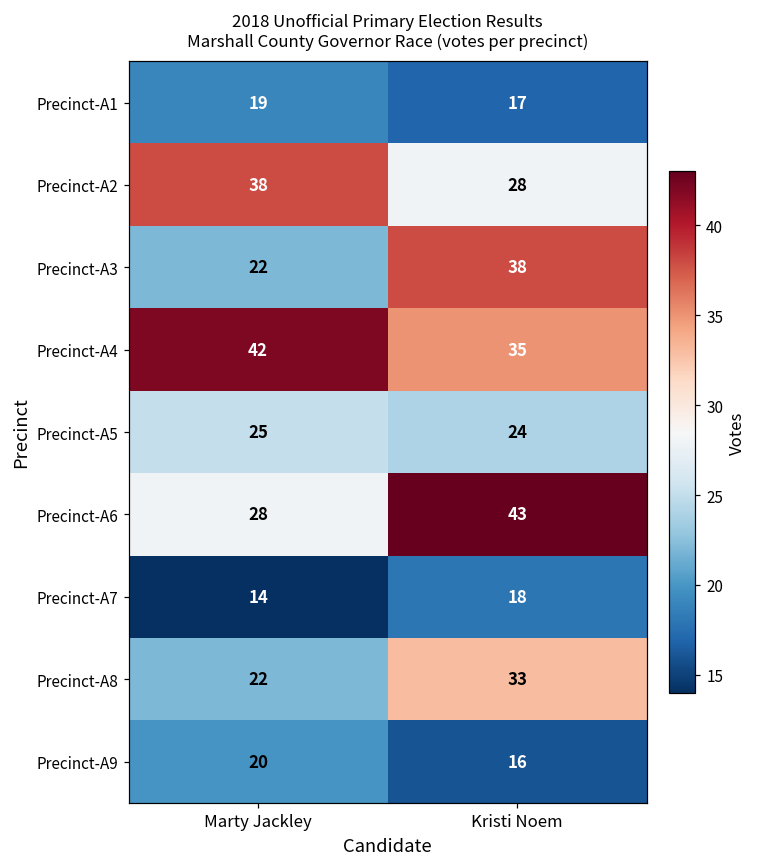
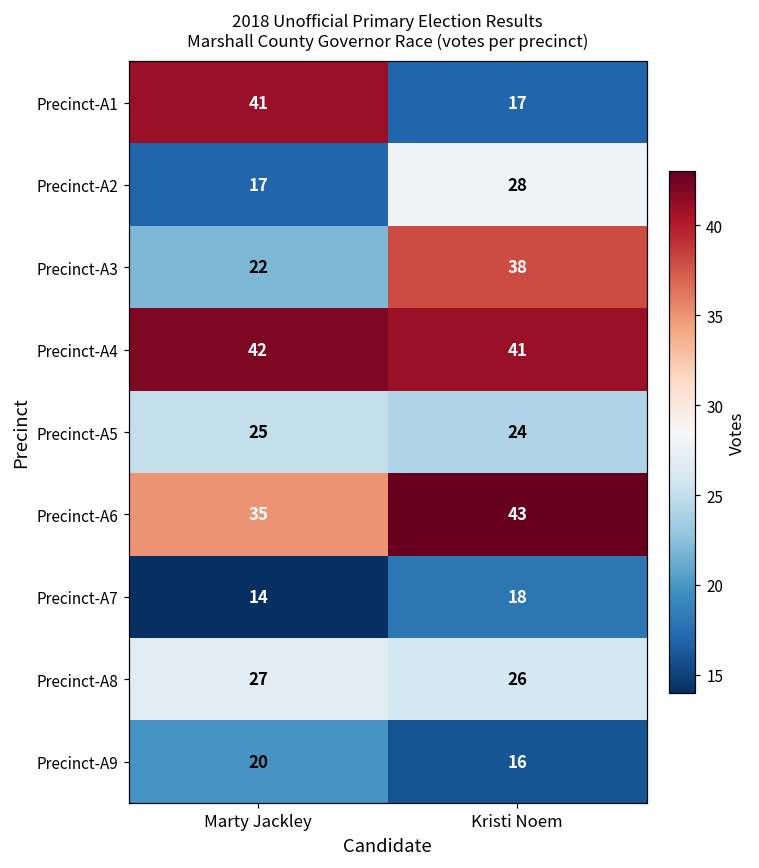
  {
    "Precinct-A1": {
-     "Marty Jackley": 19,
+     "Marty Jackley": 41,
      "Kristi Noem": 17
    },
    "Precinct-A2": {
-     "Marty Jackley": 38,
+     "Marty Jackley": 17,
      "Kristi Noem": 28
    },
    "Precinct-A3": {
      "Marty Jackley": 22,
      "Kristi Noem": 38
    },
    "Precinct-A4": {
      "Marty Jackley": 42,
-     "Kristi Noem": 35
+     "Kristi Noem": 41
    },
    "Precinct-A5": {
      "Marty Jackley": 25,
      "Kristi Noem": 24
    },
    "Precinct-A6": {
-     "Marty Jackley": 28,
+     "Marty Jackley": 35,
      "Kristi Noem": 43
    },
    "Precinct-A7": {
      "Marty Jackley": 14,
      "Kristi Noem": 18
    },
    "Precinct-A8": {
-     "Marty Jackley": 22,
-     "Kristi Noem": 33
+     "Marty Jackley": 27,
+     "Kristi Noem": 26
    },
    "Precinct-A9": {
      "Marty Jackley": 20,
      "Kristi Noem": 16
    }
  }
